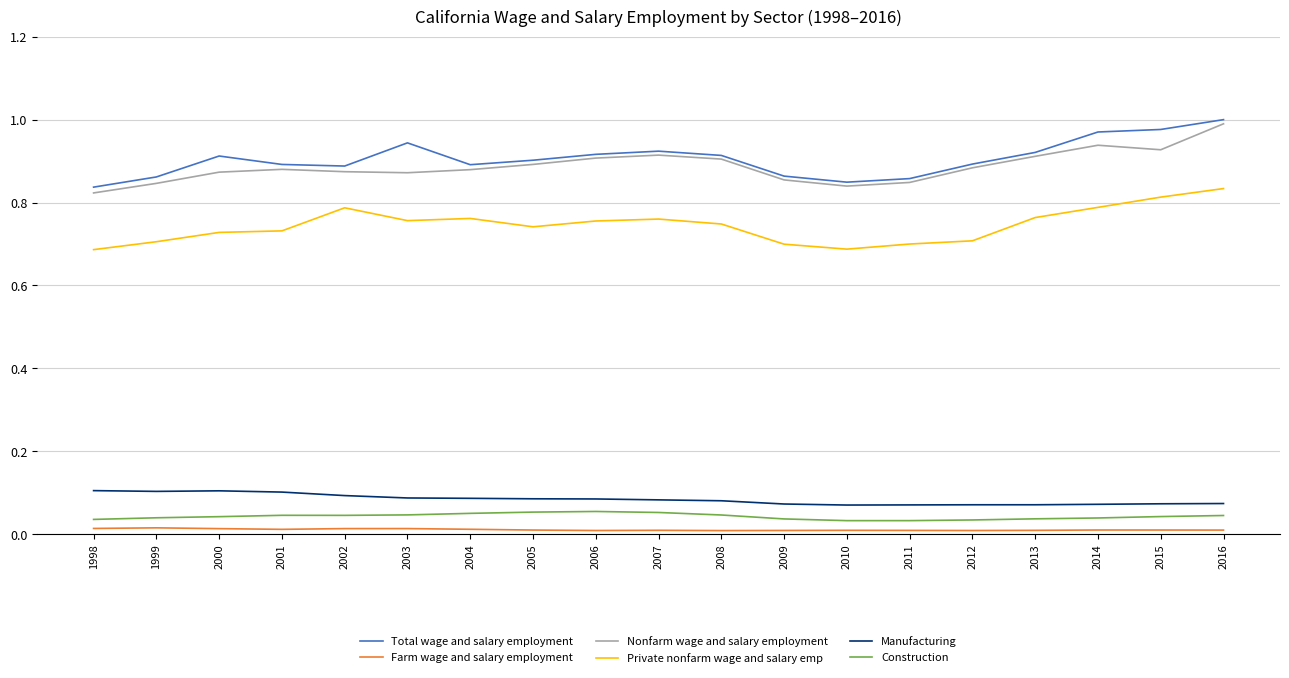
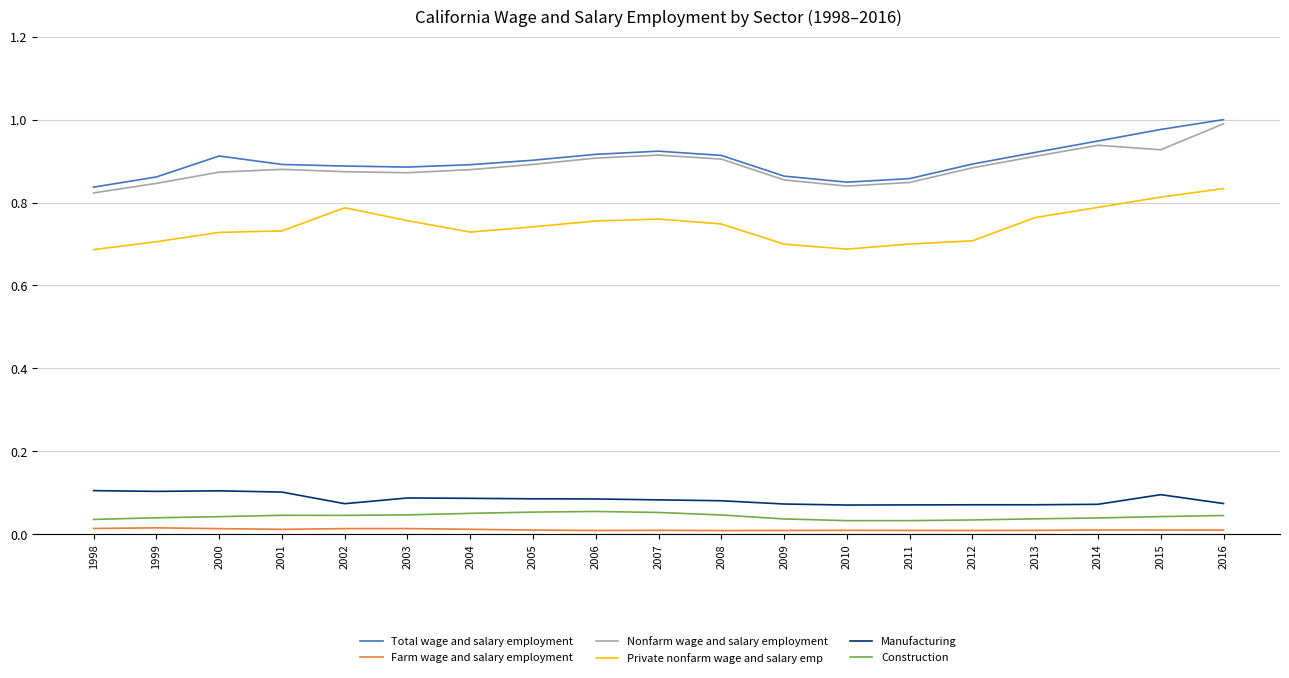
  {
    "Total wage and salary employment": {
      "1998": 0.84,
      "1999": 0.86,
      "2000": 0.91,
      "2001": 0.89,
      "2002": 0.89,
-     "2003": 0.94,
+     "2003": 0.89,
      "2004": 0.89,
      "2005": 0.90,
      "2006": 0.92,
      "2007": 0.92,
      "2008": 0.91,
      "2009": 0.86,
      "2010": 0.85,
      "2011": 0.86,
      "2012": 0.89,
      "2013": 0.92,
-     "2014": 0.97,
+     "2014": 0.95,
      "2015": 0.98,
      "2016": 1.00
    },
    "Farm wage and salary employment": {
      "1998": 0.01,
      "1999": 0.02,
      "2000": 0.01,
      "2001": 0.01,
      "2002": 0.01,
      "2003": 0.01,
      "2004": 0.01,
      "2005": 0.01,
      "2006": 0.01,
      "2007": 0.01,
      "2008": 0.01,
      "2009": 0.01,
      "2010": 0.01,
      "2011": 0.01,
      "2012": 0.01,
      "2013": 0.01,
      "2014": 0.01,
      "2015": 0.01,
      "2016": 0.01
    },
    "Nonfarm wage and salary employment": {
      "1998": 0.82,
      "1999": 0.85,
      "2000": 0.87,
      "2001": 0.88,
      "2002": 0.87,
      "2003": 0.87,
      "2004": 0.88,
      "2005": 0.89,
      "2006": 0.91,
      "2007": 0.91,
      "2008": 0.90,
      "2009": 0.85,
      "2010": 0.84,
      "2011": 0.85,
      "2012": 0.88,
      "2013": 0.91,
      "2014": 0.94,
      "2015": 0.93,
      "2016": 0.99
    },
    "Private nonfarm wage and salary emp": {
      "1998": 0.69,
      "1999": 0.71,
      "2000": 0.73,
      "2001": 0.73,
      "2002": 0.79,
      "2003": 0.76,
-     "2004": 0.76,
+     "2004": 0.73,
      "2005": 0.74,
      "2006": 0.76,
      "2007": 0.76,
      "2008": 0.75,
      "2009": 0.70,
      "2010": 0.69,
      "2011": 0.70,
      "2012": 0.71,
      "2013": 0.76,
      "2014": 0.79,
      "2015": 0.81,
      "2016": 0.83
    },
    "Manufacturing": {
      "1998": 0.11,
      "1999": 0.10,
      "2000": 0.10,
      "2001": 0.10,
-     "2002": 0.09,
+     "2002": 0.07,
      "2003": 0.09,
      "2004": 0.09,
      "2005": 0.09,
      "2006": 0.09,
      "2007": 0.08,
      "2008": 0.08,
      "2009": 0.07,
      "2010": 0.07,
      "2011": 0.07,
      "2012": 0.07,
      "2013": 0.07,
      "2014": 0.07,
-     "2015": 0.07,
+     "2015": 0.10,
      "2016": 0.07
    },
    "Construction": {
      "1998": 0.04,
      "1999": 0.04,
      "2000": 0.04,
      "2001": 0.05,
      "2002": 0.05,
      "2003": 0.05,
      "2004": 0.05,
      "2005": 0.05,
      "2006": 0.05,
      "2007": 0.05,
      "2008": 0.05,
      "2009": 0.04,
      "2010": 0.03,
      "2011": 0.03,
      "2012": 0.03,
      "2013": 0.04,
      "2014": 0.04,
      "2015": 0.04,
      "2016": 0.05
    }
  }
